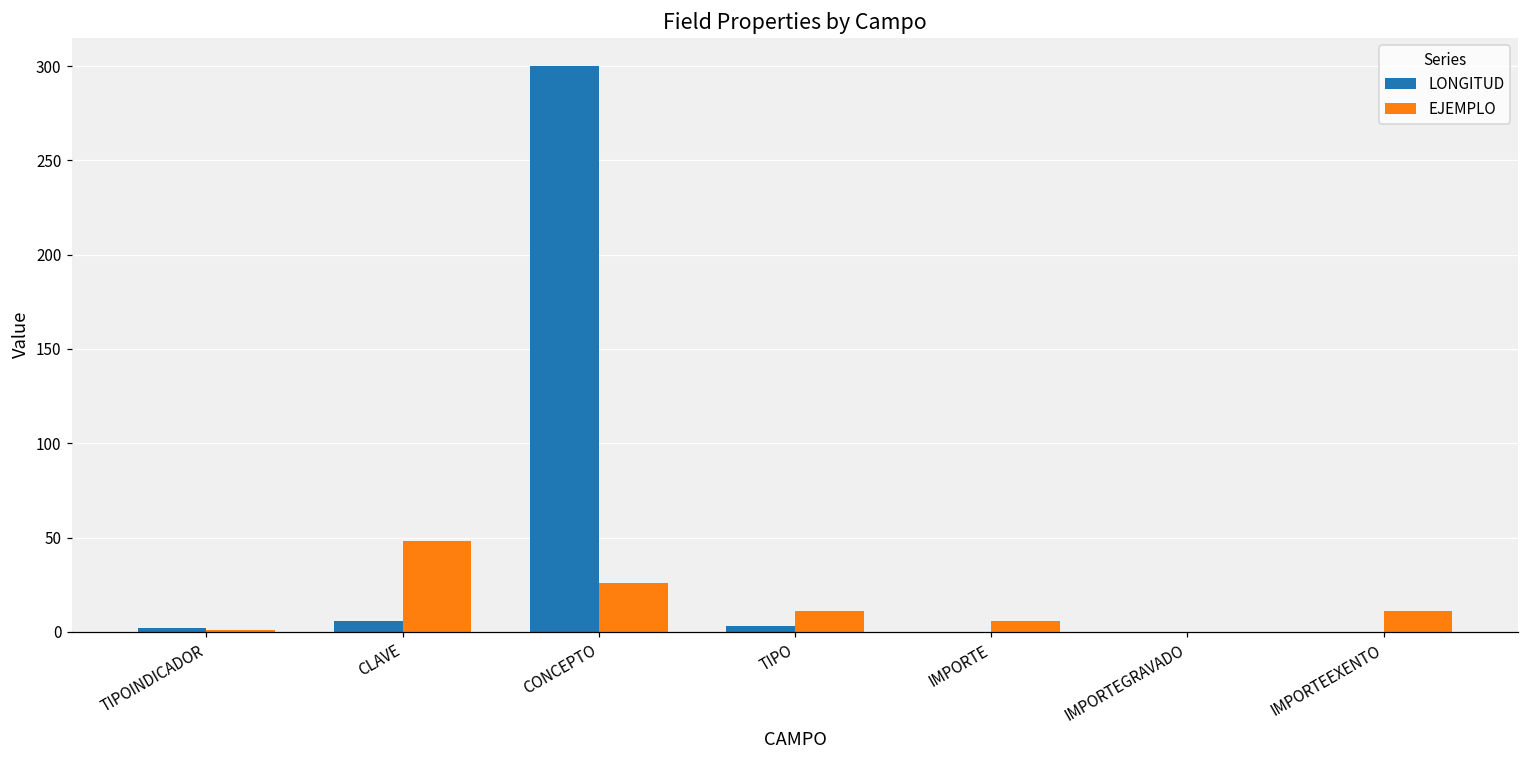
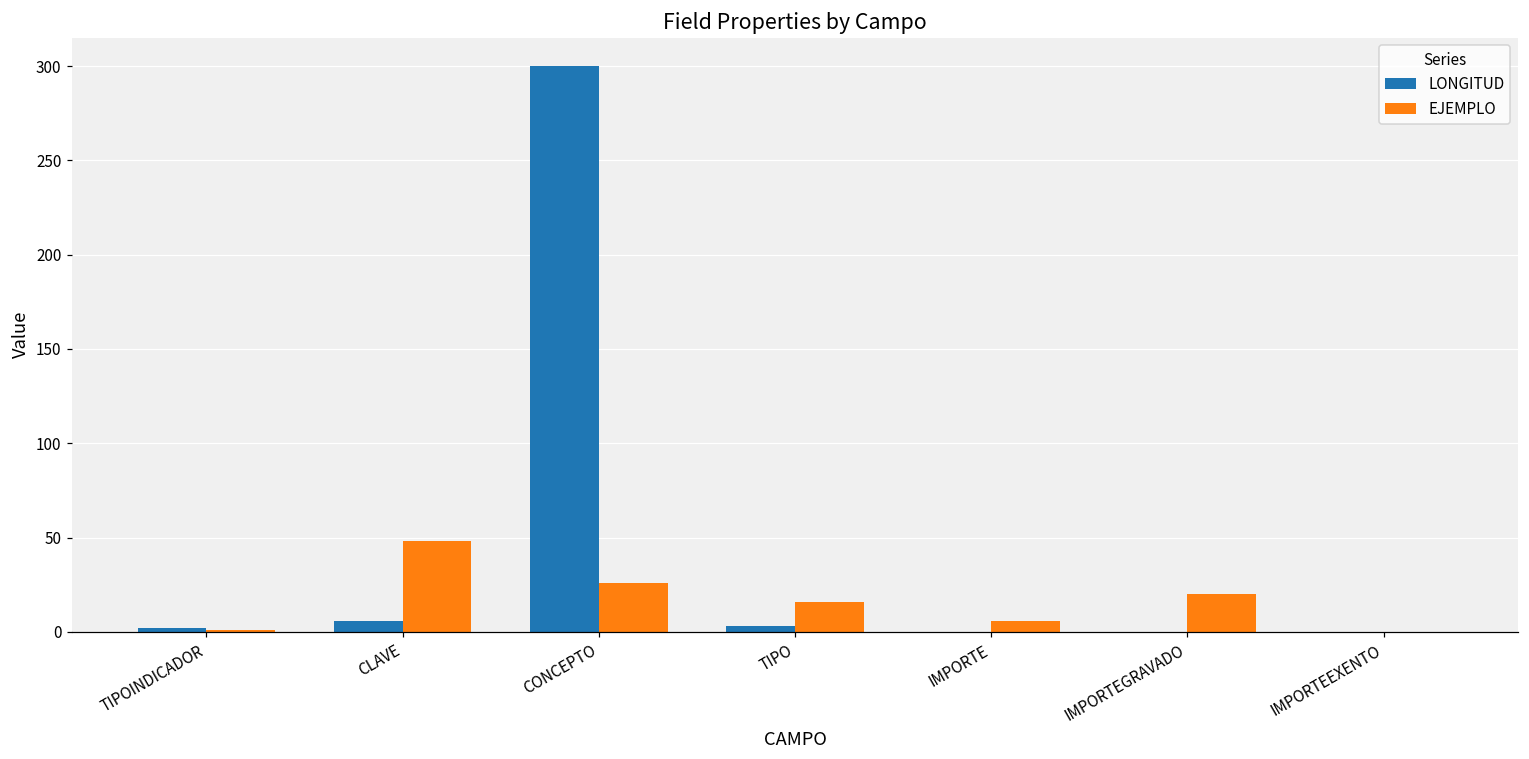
  {
    "LONGITUD": {
      "TIPOINDICADOR": 2,
      "CLAVE": 6,
      "CONCEPTO": 300,
      "TIPO": 3,
      "IMPORTE": 0,
      "IMPORTEGRAVADO": 0,
      "IMPORTEEXENTO": 0
    },
    "EJEMPLO": {
      "CLAVE": 48,
      "CONCEPTO": 26,
-     "TIPO": 11,
+     "TIPO": 16,
      "IMPORTE": 6,
-     "IMPORTEGRAVADO": 0,
-     "IMPORTEEXENTO": 11
+     "IMPORTEGRAVADO": 20,
+     "IMPORTEEXENTO": 0
    }
  }
